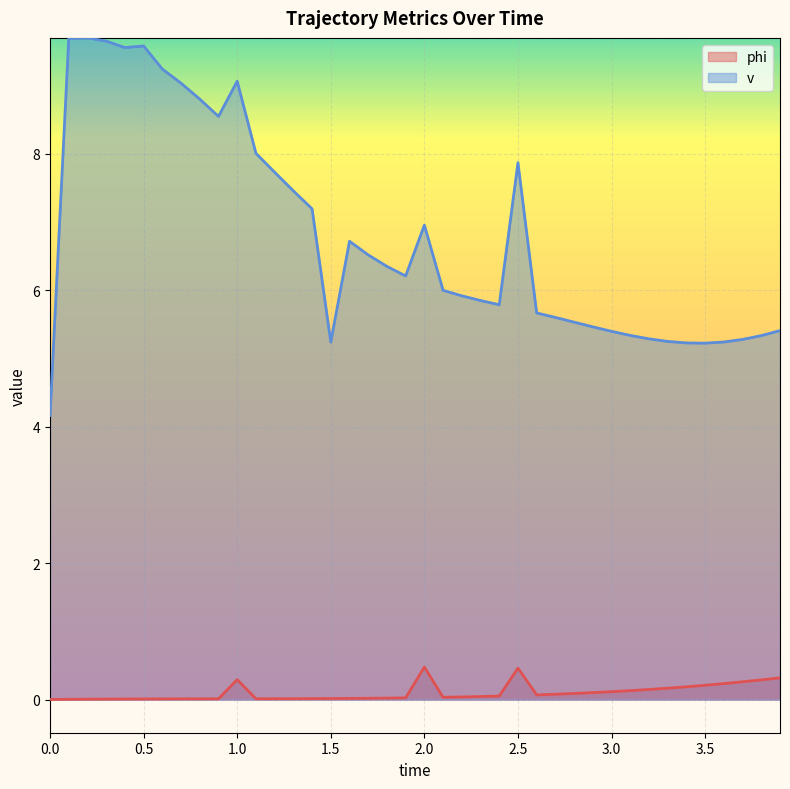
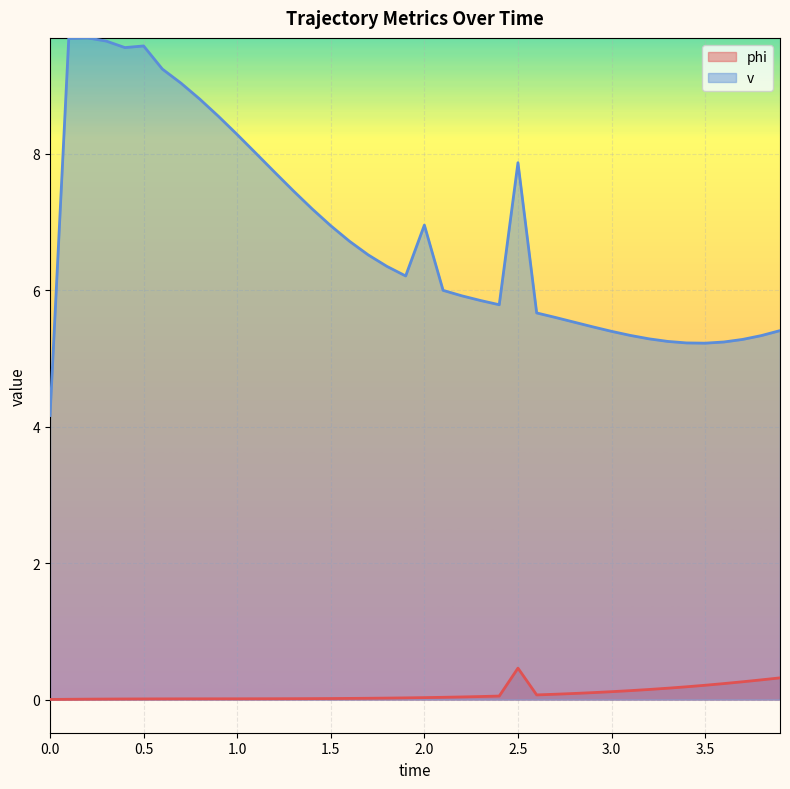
  {
    "phi": {
      "0.0": 0.0,
      "0.5": 0.0,
-     "1.0": 0.3,
+     "1.0": 0.0,
      "1.5": 0.0,
-     "2.0": 0.5,
+     "2.0": 0.0,
      "2.5": 0.5,
      "3.0": 0.1,
      "3.5": 0.2
    },
    "v": {
      "0.0": 4.2,
      "0.5": 9.6,
-     "1.0": 9.1,
-     "1.5": 5.2,
+     "1.0": 8.3,
+     "1.5": 6.9,
      "2.0": 7.0,
      "2.5": 7.9,
      "3.0": 5.4,
      "3.5": 5.2
    }
  }
